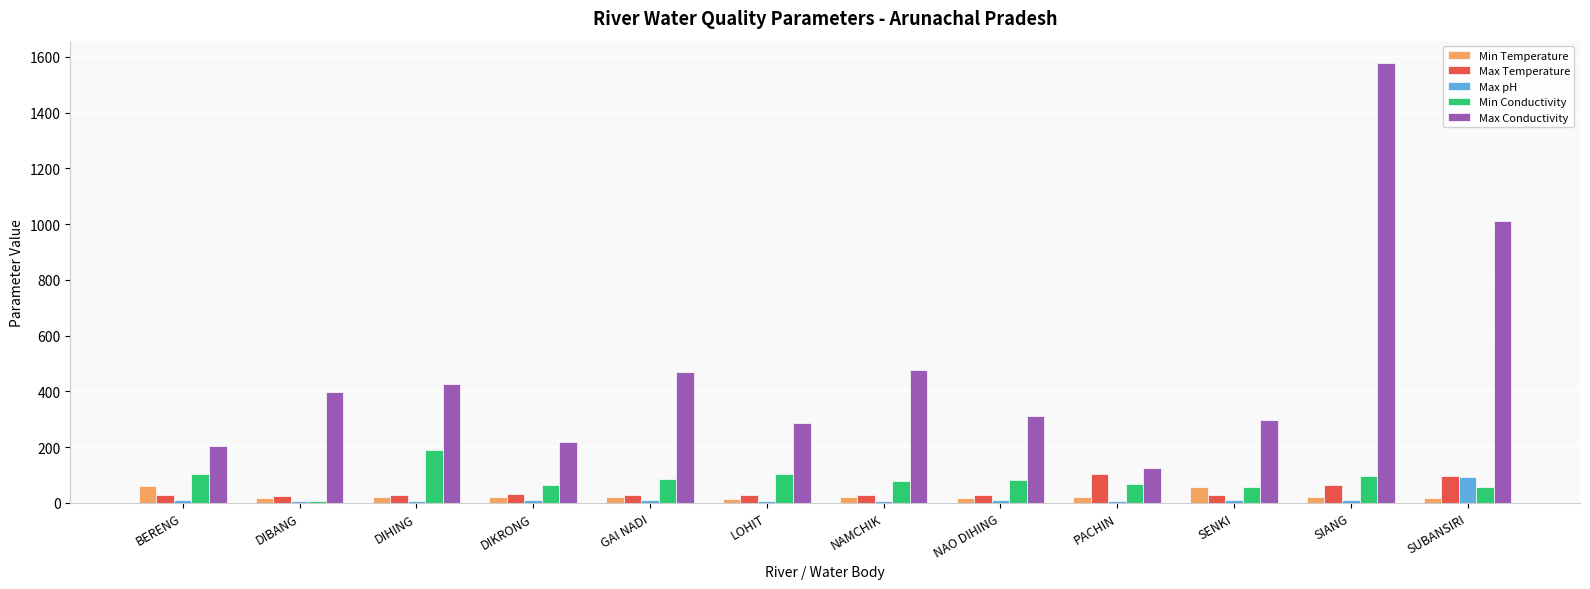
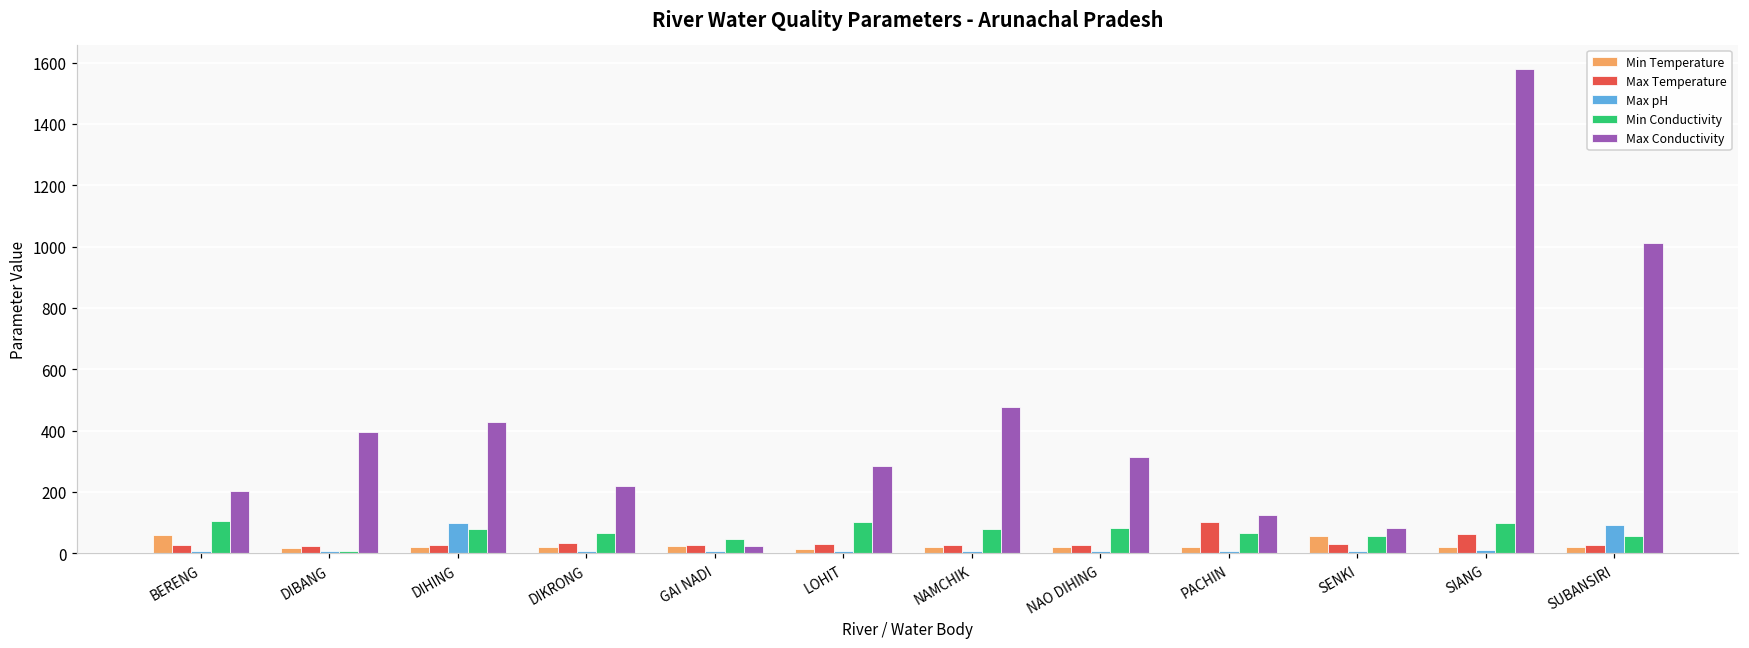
  {
    "Min Temperature": {
      "BERENG": 60,
      "DIBANG": 20,
      "DIHING": 20,
      "DIKRONG": 20,
      "GAI NADI": 20,
      "LOHIT": 20,
      "NAMCHIK": 20,
      "NAO DIHING": 20,
      "PACHIN": 20,
      "SENKI": 60,
      "SIANG": 20,
      "SUBANSIRI": 20
    },
    "Max Temperature": {
      "BERENG": 30,
      "DIBANG": 20,
      "DIHING": 30,
      "DIKRONG": 30,
      "GAI NADI": 30,
      "LOHIT": 30,
      "NAMCHIK": 30,
      "NAO DIHING": 30,
      "PACHIN": 100,
      "SENKI": 30,
      "SIANG": 60,
-     "SUBANSIRI": 100
+     "SUBANSIRI": 30
    },
    "Max pH": {
-     "DIHING": 10,
+     "DIHING": 100,
      "SIANG": 10,
      "SUBANSIRI": 90
    },
    "Min Conductivity": {
      "BERENG": 110,
-     "DIHING": 190,
+     "DIHING": 80,
      "DIKRONG": 70,
-     "GAI NADI": 90,
+     "GAI NADI": 50,
      "LOHIT": 100,
      "NAMCHIK": 80,
      "NAO DIHING": 80,
      "PACHIN": 70,
      "SENKI": 60,
      "SIANG": 100,
      "SUBANSIRI": 60
    },
    "Max Conductivity": {
      "BERENG": 200,
      "DIBANG": 400,
      "DIHING": 430,
      "DIKRONG": 220,
-     "GAI NADI": 470,
+     "GAI NADI": 20,
      "LOHIT": 290,
      "NAMCHIK": 480,
      "NAO DIHING": 310,
      "PACHIN": 130,
-     "SENKI": 300,
+     "SENKI": 80,
      "SIANG": 1580,
      "SUBANSIRI": 1010
    }
  }
